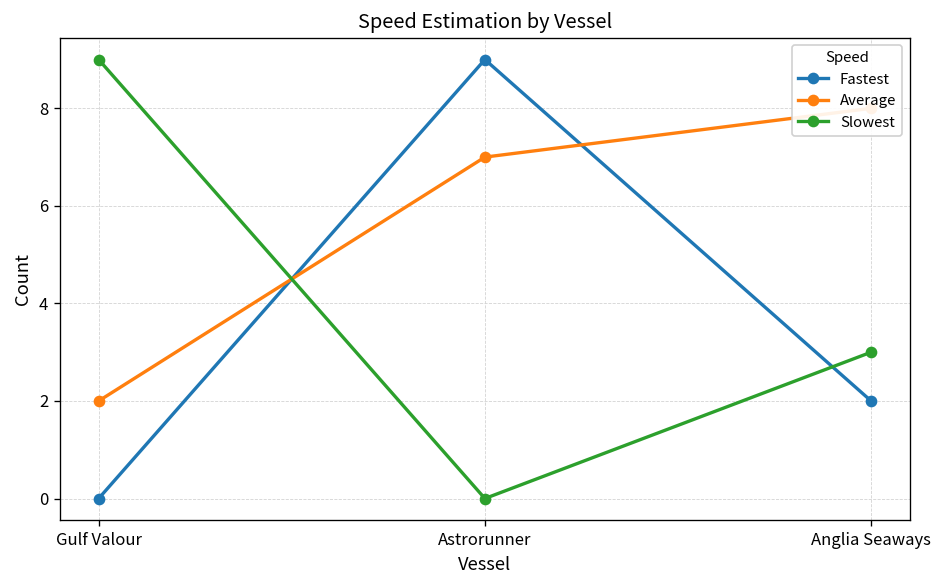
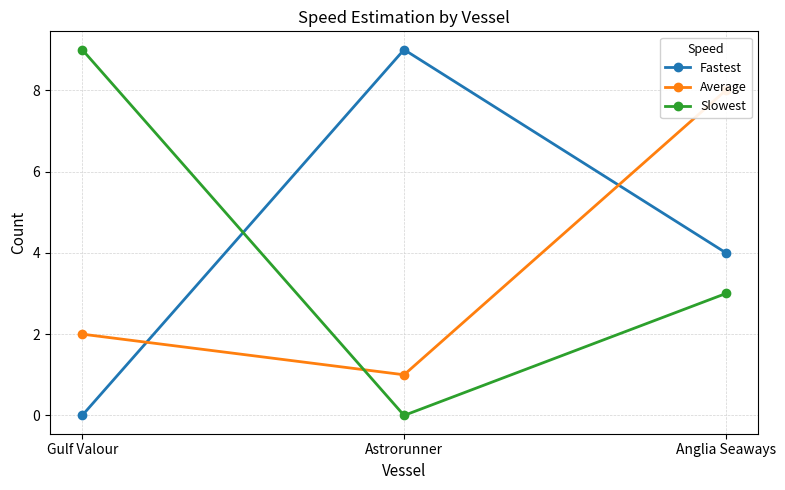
  {
    "Fastest": {
      "Gulf Valour": 0,
      "Astrorunner": 9,
-     "Anglia Seaways": 2
+     "Anglia Seaways": 4
    },
    "Average": {
      "Gulf Valour": 2,
-     "Astrorunner": 7
+     "Astrorunner": 1
    },
    "Slowest": {
      "Gulf Valour": 9,
      "Astrorunner": 0,
      "Anglia Seaways": 3
    }
  }
